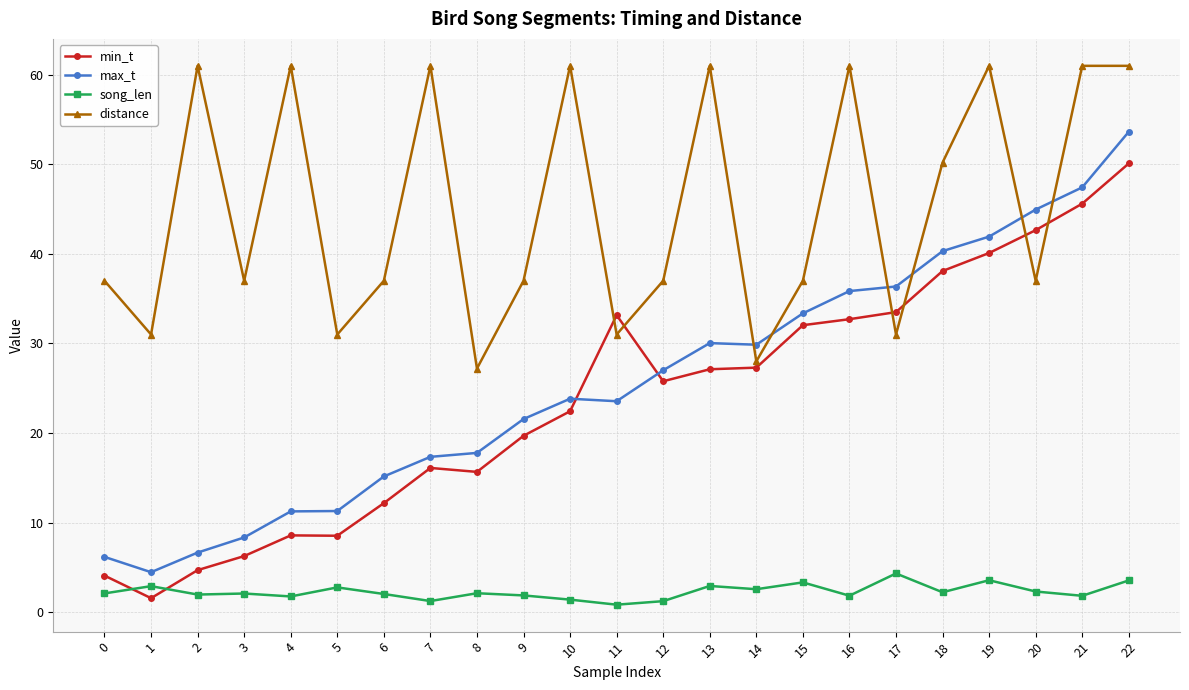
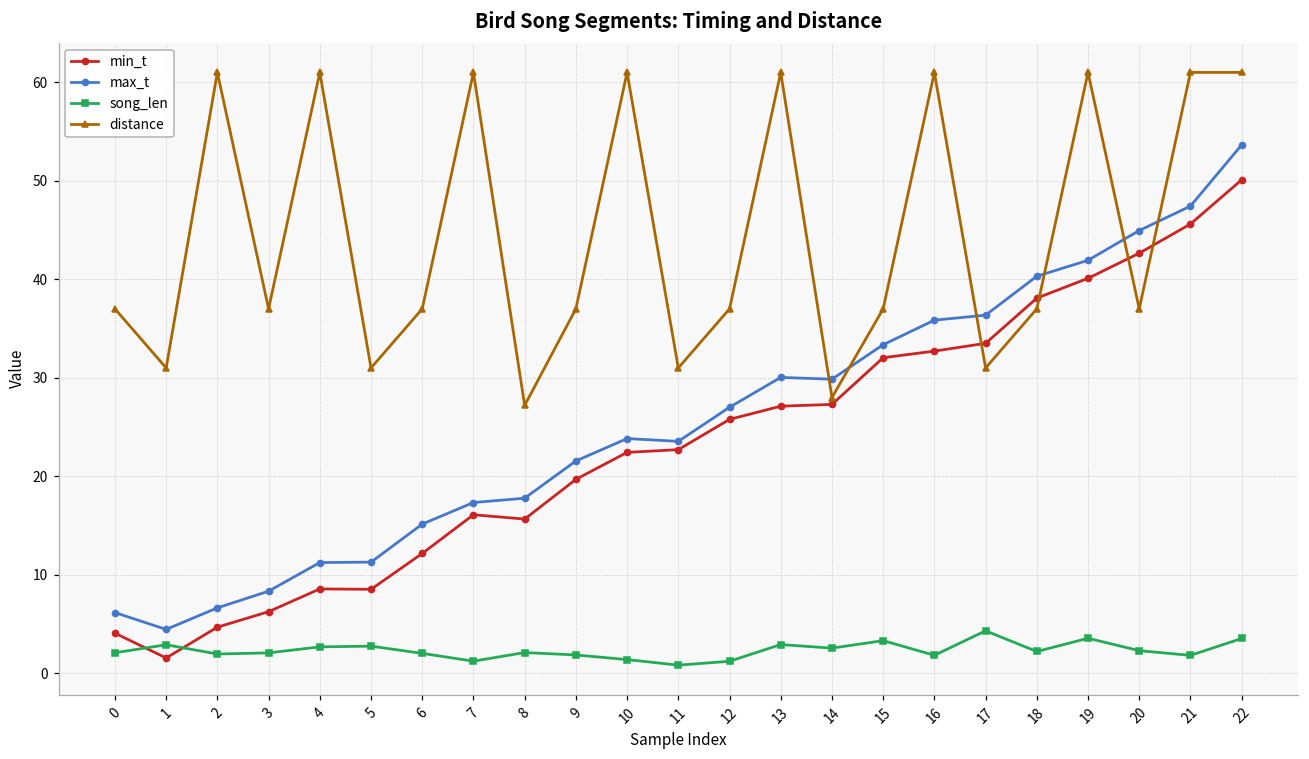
  {
    "min_t": {
      "0": 4,
      "1": 2,
      "2": 5,
      "3": 6,
      "4": 9,
      "5": 9,
      "6": 12,
      "7": 16,
      "8": 16,
      "9": 20,
      "10": 22,
-     "11": 33,
+     "11": 23,
      "12": 26,
      "13": 27,
      "14": 27,
      "15": 32,
      "16": 33,
      "17": 34,
      "18": 38,
      "19": 40,
      "20": 43,
      "21": 46,
      "22": 50
    },
    "max_t": {
      "0": 6,
      "1": 4,
      "2": 7,
      "3": 8,
      "4": 11,
      "5": 11,
      "6": 15,
      "7": 17,
      "8": 18,
      "9": 22,
      "10": 24,
      "11": 24,
      "12": 27,
      "13": 30,
      "14": 30,
      "15": 33,
      "16": 36,
      "17": 36,
      "18": 40,
      "19": 42,
      "20": 45,
      "21": 47,
      "22": 54
    },
    "song_len": {
      "0": 2,
      "1": 3,
      "2": 2,
      "3": 2,
-     "4": 2,
+     "4": 3,
      "5": 3,
      "6": 2,
      "7": 1,
      "8": 2,
      "9": 2,
      "10": 1,
      "11": 1,
      "12": 1,
      "13": 3,
      "14": 3,
      "15": 3,
      "16": 2,
      "17": 4,
      "18": 2,
      "19": 4,
      "20": 2,
      "21": 2,
      "22": 4
    },
    "distance": {
      "0": 37,
      "1": 31,
      "2": 61,
      "3": 37,
      "4": 61,
      "5": 31,
      "6": 37,
      "7": 61,
      "8": 27,
      "9": 37,
      "10": 61,
      "11": 31,
      "12": 37,
      "13": 61,
      "14": 28,
      "15": 37,
      "16": 61,
      "17": 31,
-     "18": 50,
+     "18": 37,
      "19": 61,
      "20": 37,
      "21": 61,
      "22": 61
    }
  }
